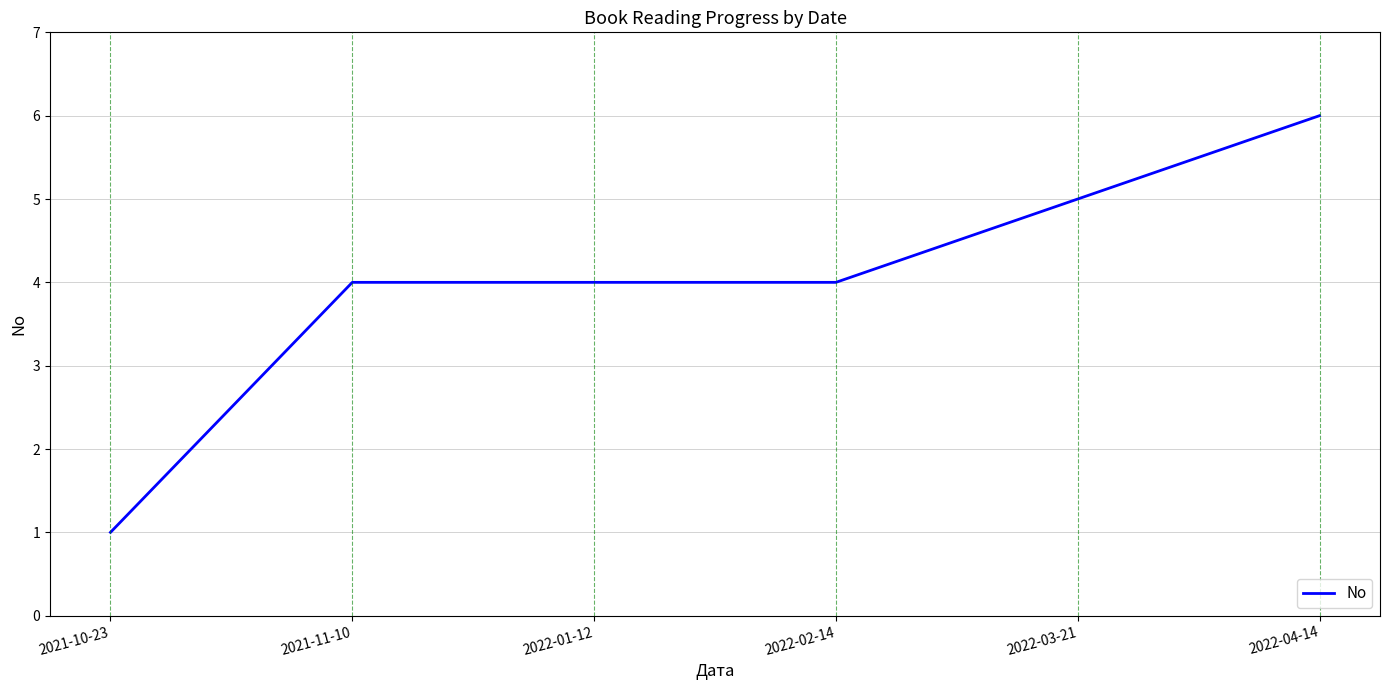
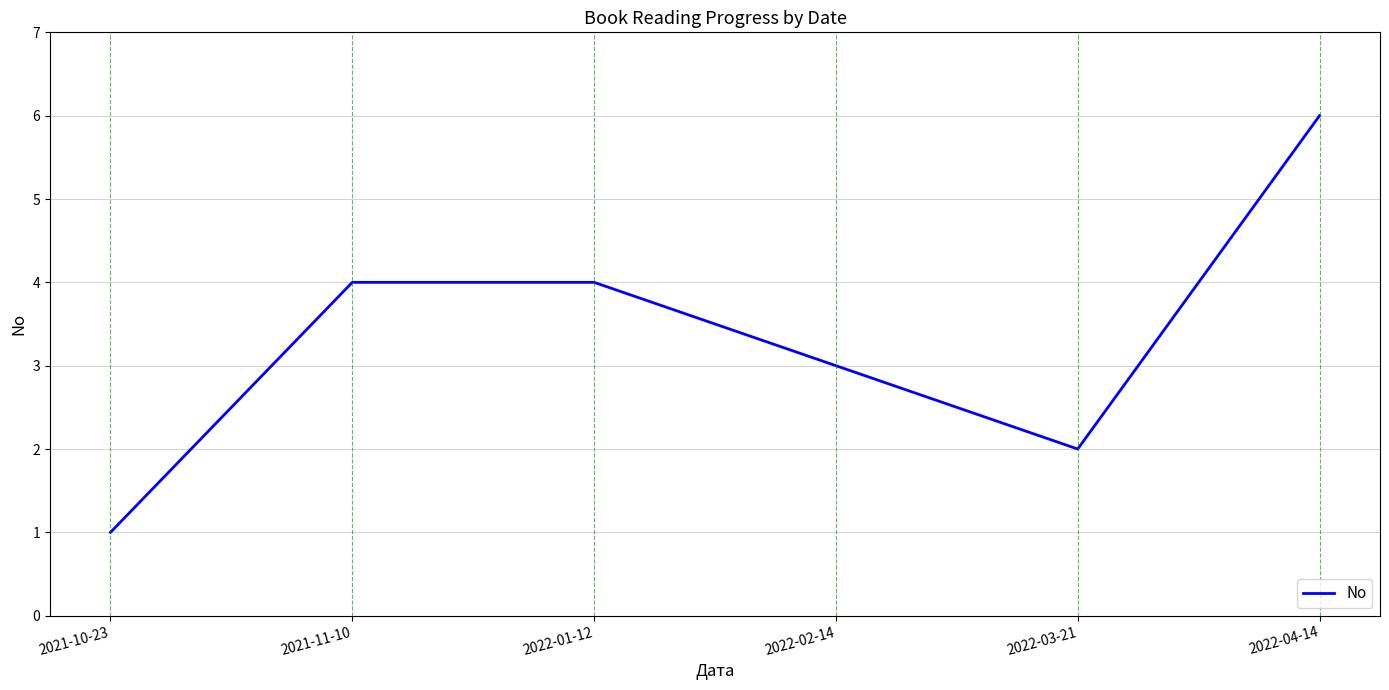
  {
    "2021-10-23": 1,
    "2021-11-10": 4,
    "2022-01-12": 4,
-   "2022-02-14": 4,
-   "2022-03-21": 5,
+   "2022-02-14": 3,
+   "2022-03-21": 2,
    "2022-04-14": 6
  }
